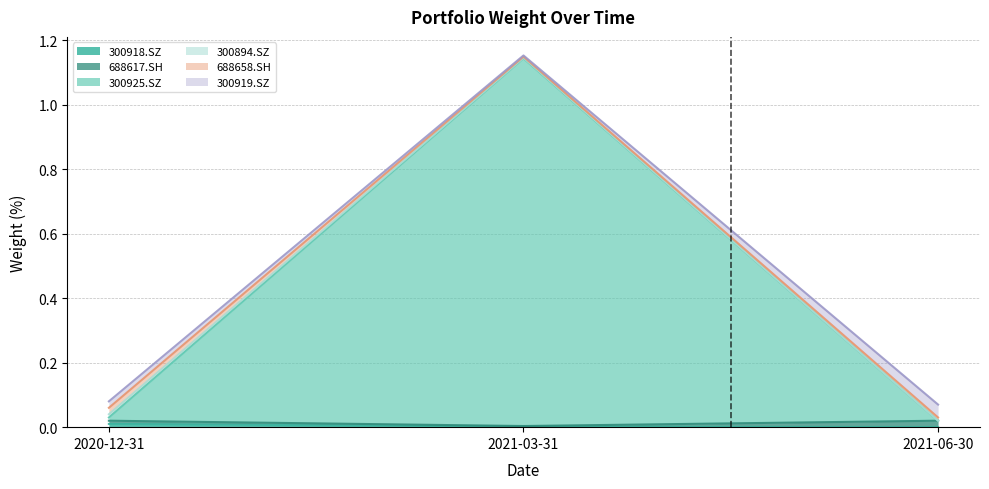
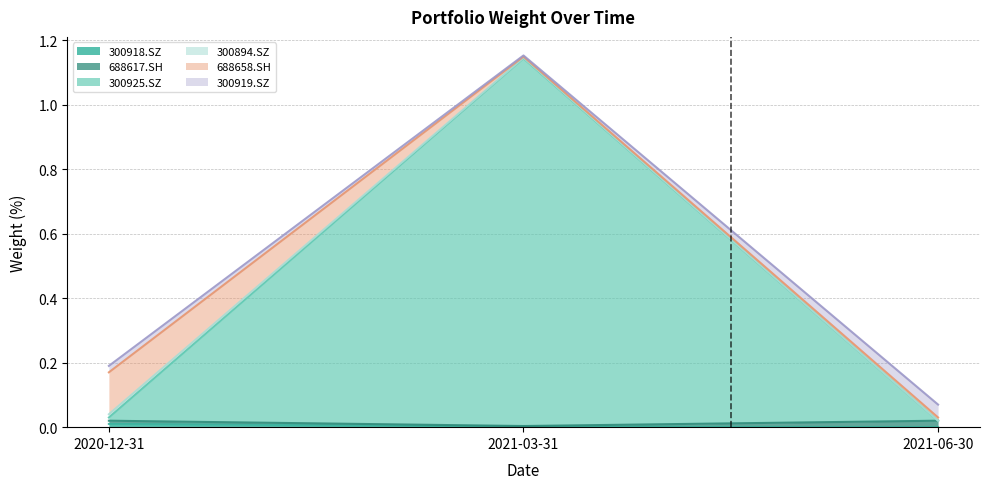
  {
    "688658.SH": {
-     "2020-12-31": 0.02,
+     "2020-12-31": 0.13,
      "2021-06-30": 0.01
    }
  }
